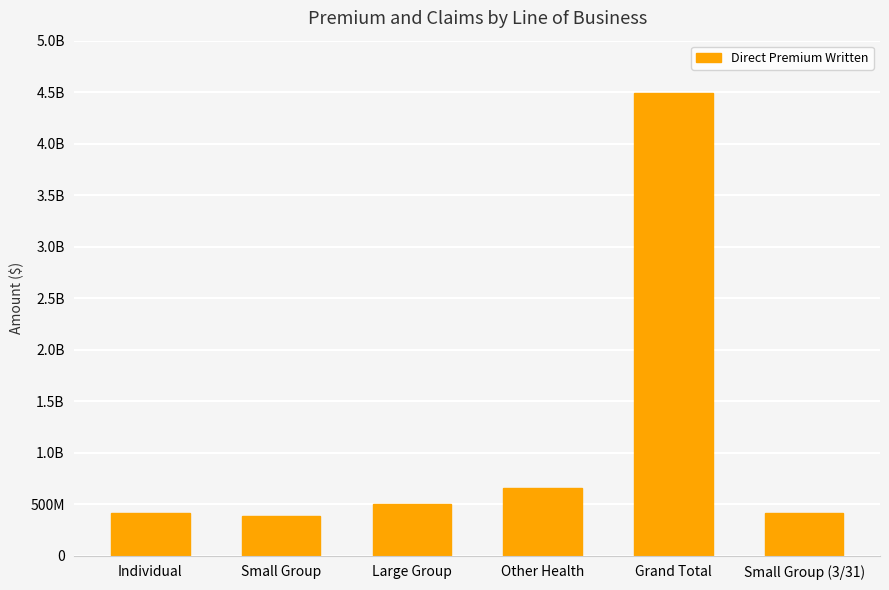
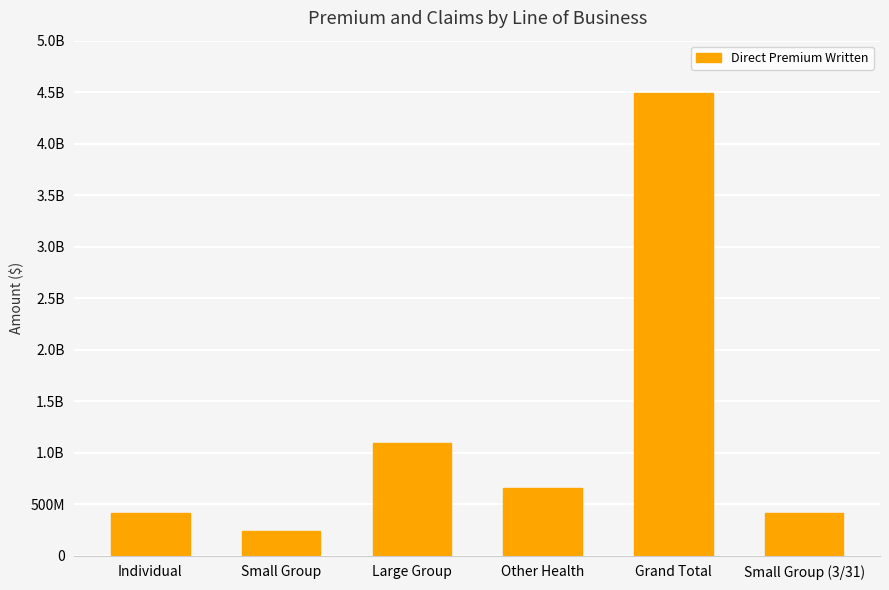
  {
    "Individual": 420000000,
-   "Small Group": 380000000,
-   "Large Group": 500000000,
+   "Small Group": 240000000,
+   "Large Group": 1090000000,
    "Other Health": 650000000,
    "Grand Total": 4490000000,
    "Small Group (3/31)": 410000000
  }
